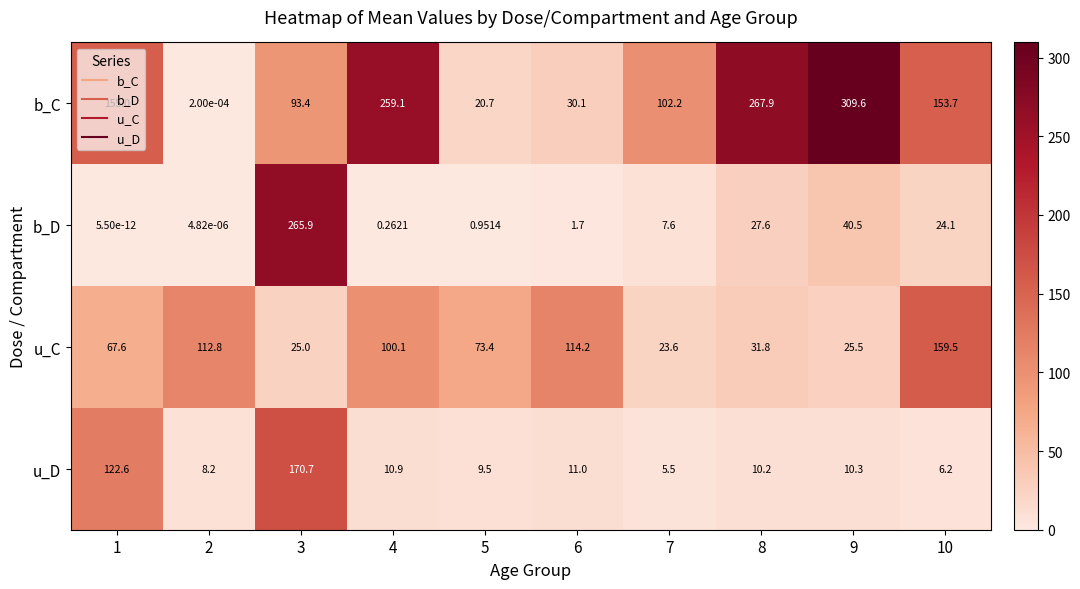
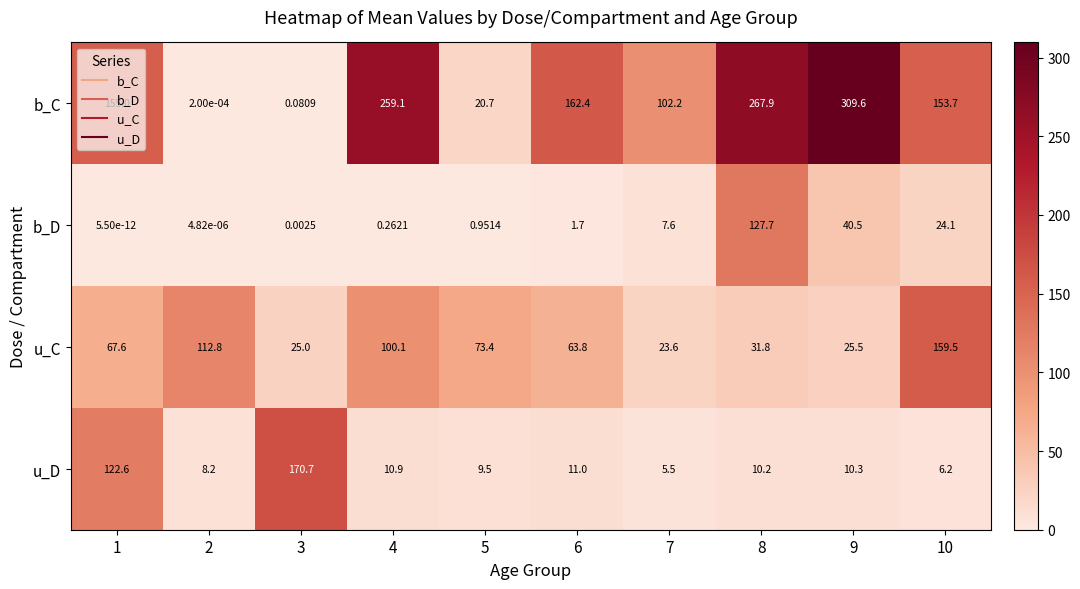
  {
    "b_C": {
      "2": "2.00e-04",
-     "3": "93.4",
+     "3": "0.0809",
      "4": "259.1",
      "5": "20.7",
-     "6": "30.1",
+     "6": "162.4",
      "7": "102.2",
      "8": "267.9",
      "9": "309.6",
      "10": "153.7"
    },
    "b_D": {
      "1": "5.50e-12",
      "2": "4.82e-06",
-     "3": "265.9",
+     "3": "0.0025",
      "4": "0.2621",
      "5": "0.9514",
      "6": "1.7",
      "7": "7.6",
-     "8": "27.6",
+     "8": "127.7",
      "9": "40.5",
      "10": "24.1"
    },
    "u_C": {
      "1": "67.6",
      "2": "112.8",
      "3": "25.0",
      "4": "100.1",
      "5": "73.4",
-     "6": "114.2",
+     "6": "63.8",
      "7": "23.6",
      "8": "31.8",
      "9": "25.5",
      "10": "159.5"
    },
    "u_D": {
      "1": "122.6",
      "2": "8.2",
      "3": "170.7",
      "4": "10.9",
      "5": "9.5",
      "6": "11.0",
      "7": "5.5",
      "8": "10.2",
      "9": "10.3",
      "10": "6.2"
    }
  }
